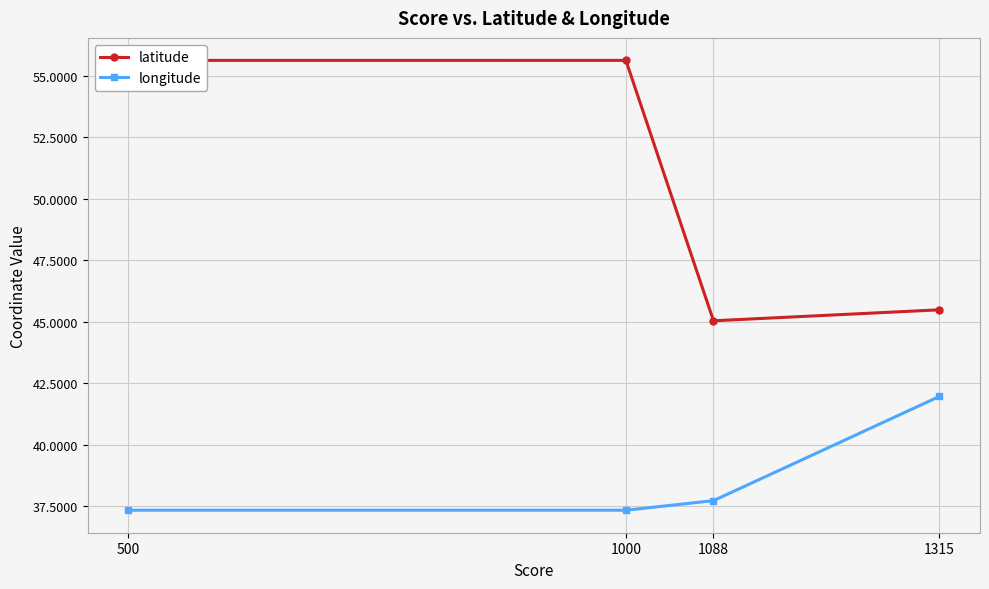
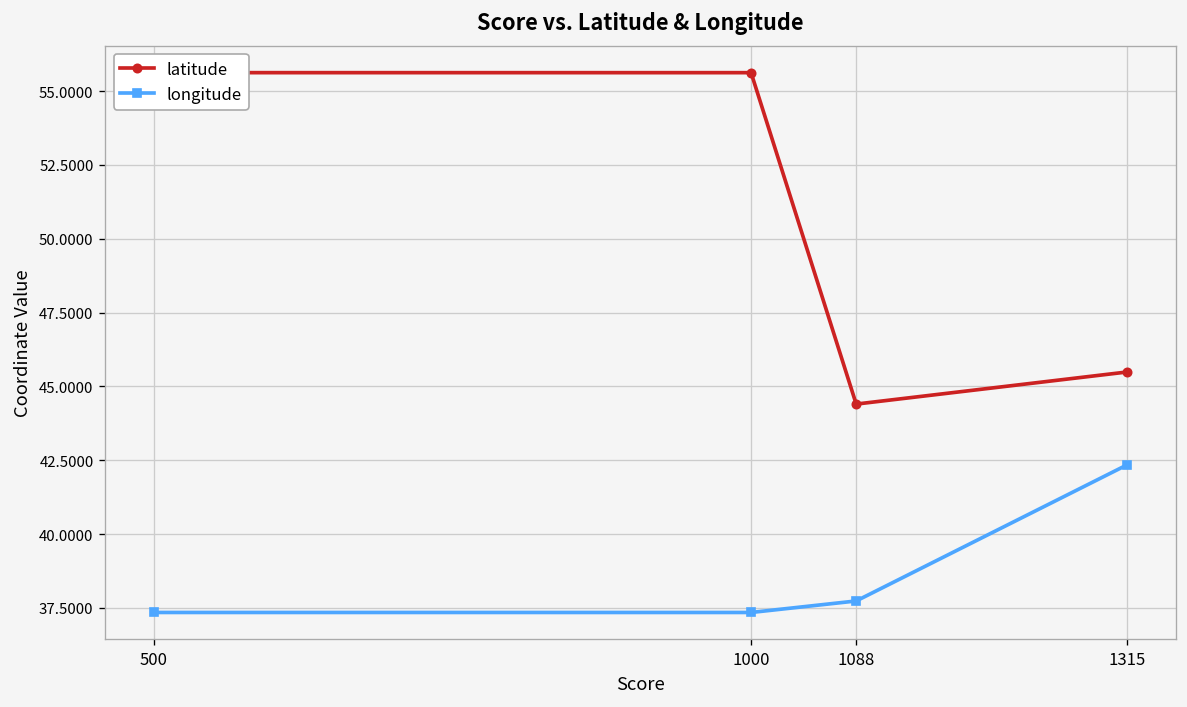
  {
    "latitude": {
      "1000": 55.6,
-     "1088": 45.0,
+     "1088": 44.4,
      "1315": 45.5
    },
    "longitude": {
      "500": 37.3,
      "1000": 37.3,
      "1088": 37.7,
-     "1315": 42.0
+     "1315": 42.3
    }
  }
